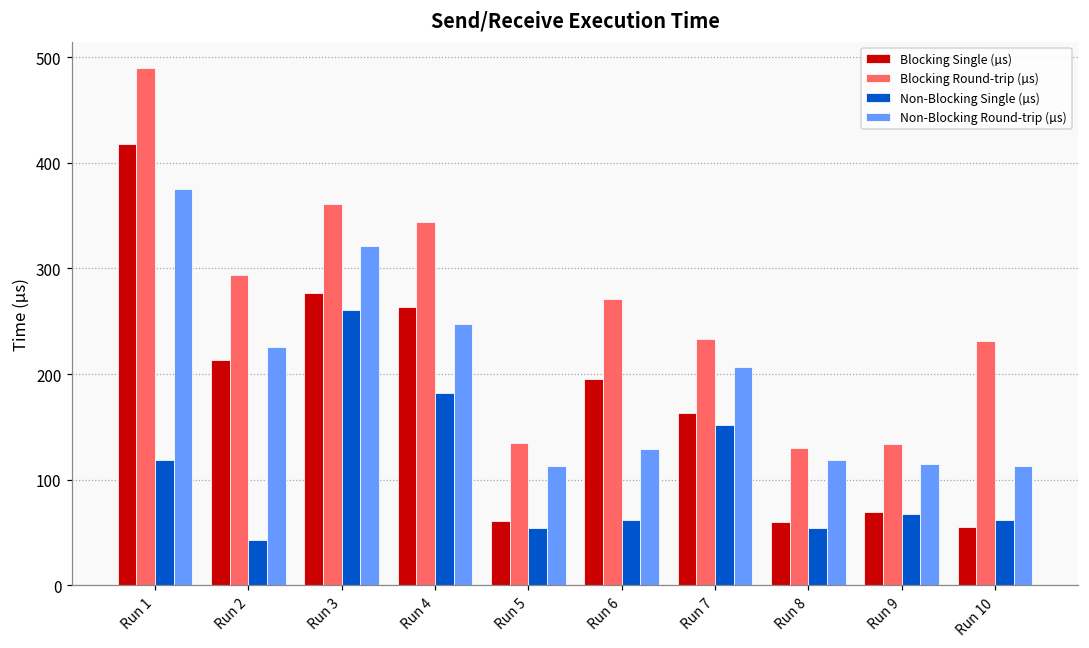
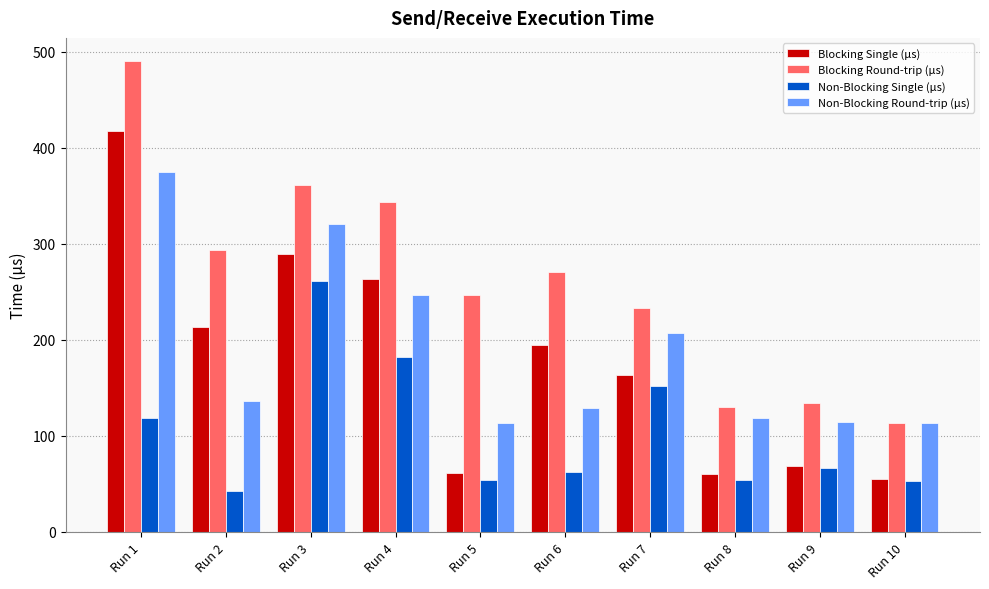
  {
    "Blocking Single (µs)": {
      "Run 1": 420,
      "Run 2": 210,
-     "Run 3": 280,
+     "Run 3": 290,
      "Run 4": 260,
      "Run 5": 60,
      "Run 6": 200,
      "Run 7": 160,
      "Run 8": 60,
      "Run 9": 70,
      "Run 10": 60
    },
    "Blocking Round-trip (µs)": {
      "Run 1": 490,
      "Run 2": 290,
      "Run 3": 360,
      "Run 4": 340,
-     "Run 5": 140,
+     "Run 5": 250,
      "Run 6": 270,
      "Run 7": 230,
      "Run 8": 130,
      "Run 9": 130,
-     "Run 10": 230
+     "Run 10": 110
    },
    "Non-Blocking Single (µs)": {
      "Run 1": 120,
      "Run 2": 40,
      "Run 3": 260,
      "Run 4": 180,
      "Run 5": 50,
      "Run 6": 60,
      "Run 7": 150,
      "Run 8": 50,
      "Run 9": 70,
-     "Run 10": 60
+     "Run 10": 50
    },
    "Non-Blocking Round-trip (µs)": {
      "Run 1": 380,
-     "Run 2": 230,
+     "Run 2": 140,
      "Run 3": 320,
      "Run 4": 250,
      "Run 5": 110,
      "Run 6": 130,
      "Run 7": 210,
      "Run 8": 120,
      "Run 9": 120,
      "Run 10": 110
    }
  }
